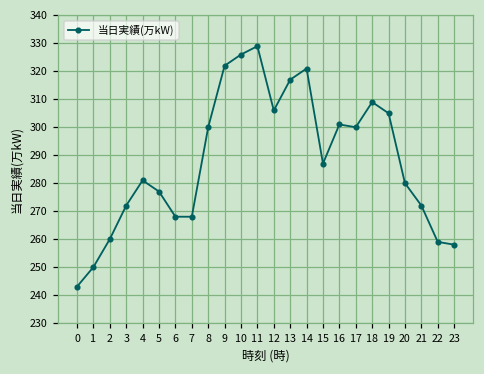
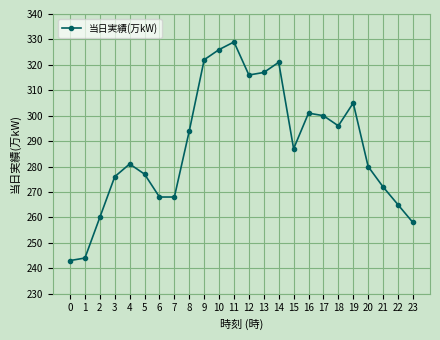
  {
    "0": 243,
-   "1": 250,
+   "1": 244,
    "2": 260,
-   "3": 272,
+   "3": 276,
    "4": 281,
    "5": 277,
    "6": 268,
    "7": 268,
-   "8": 300,
+   "8": 294,
    "9": 322,
    "10": 326,
    "11": 329,
-   "12": 306,
+   "12": 316,
    "13": 317,
    "14": 321,
    "15": 287,
    "16": 301,
    "17": 300,
-   "18": 309,
+   "18": 296,
    "19": 305,
    "20": 280,
    "21": 272,
-   "22": 259,
+   "22": 265,
    "23": 258
  }
